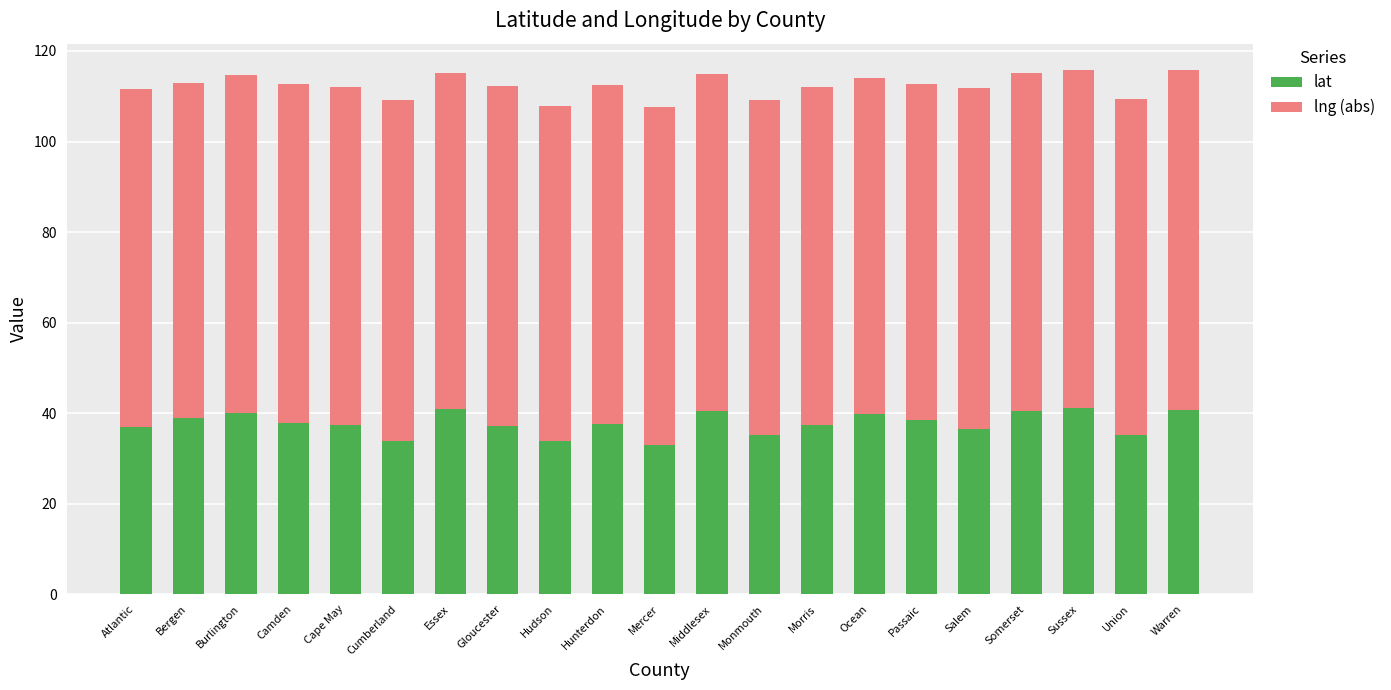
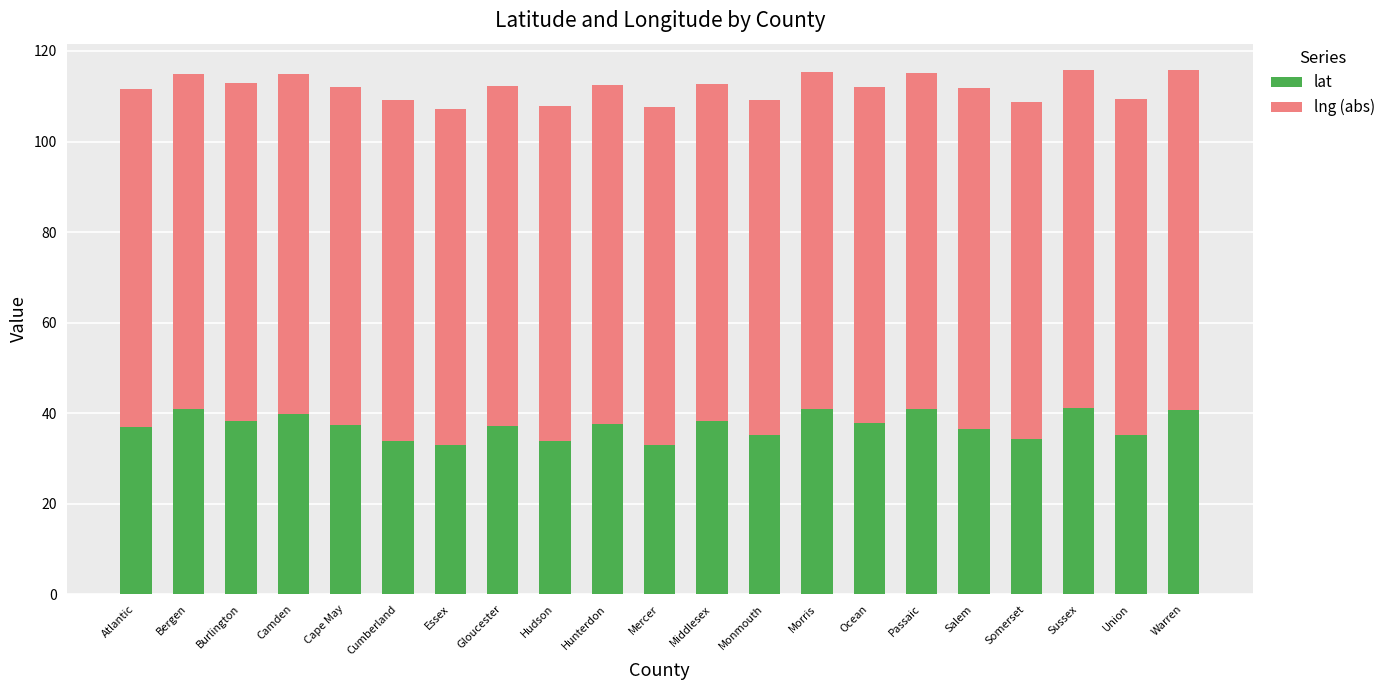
  {
    "lat": {
      "Atlantic": 37,
-     "Bergen": 39,
-     "Burlington": 40,
-     "Camden": 38,
+     "Bergen": 41,
+     "Burlington": 38,
+     "Camden": 40,
      "Cape May": 37,
      "Cumberland": 34,
-     "Essex": 41,
+     "Essex": 33,
      "Gloucester": 37,
      "Hudson": 34,
      "Hunterdon": 38,
      "Mercer": 33,
-     "Middlesex": 40,
+     "Middlesex": 38,
      "Monmouth": 35,
-     "Morris": 37,
-     "Ocean": 40,
-     "Passaic": 38,
+     "Morris": 41,
+     "Ocean": 38,
+     "Passaic": 41,
      "Salem": 36,
-     "Somerset": 41,
+     "Somerset": 34,
      "Sussex": 41,
      "Union": 35,
      "Warren": 41
    },
    "lng (abs)": {
      "Atlantic": 75,
      "Bergen": 74,
      "Burlington": 75,
      "Camden": 75,
      "Cape May": 75,
      "Cumberland": 75,
      "Essex": 74,
      "Gloucester": 75,
      "Hudson": 74,
      "Hunterdon": 75,
      "Mercer": 75,
      "Middlesex": 74,
      "Monmouth": 74,
      "Morris": 75,
      "Ocean": 74,
      "Passaic": 74,
      "Salem": 75,
      "Somerset": 75,
      "Sussex": 75,
      "Union": 74,
      "Warren": 75
    }
  }
